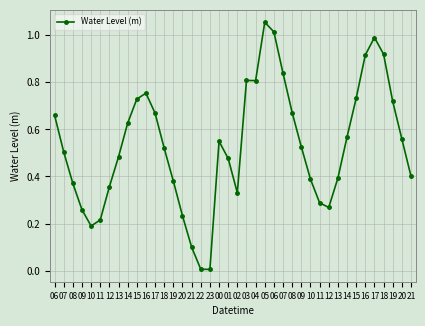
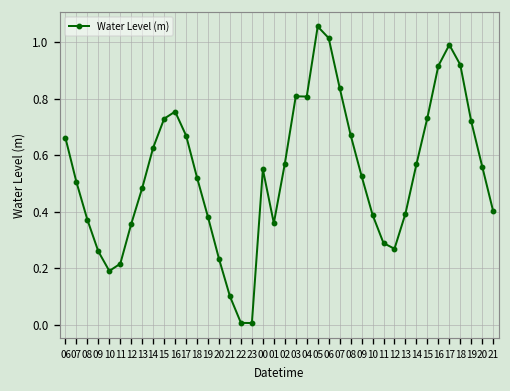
  {
    "22": 0.01,
    "23": 0.01,
    "00": 0.55,
-   "01": 0.48,
-   "02": 0.33,
+   "01": 0.36,
+   "02": 0.57,
    "03": 0.81,
    "04": 0.81,
    "05": 1.06
  }
